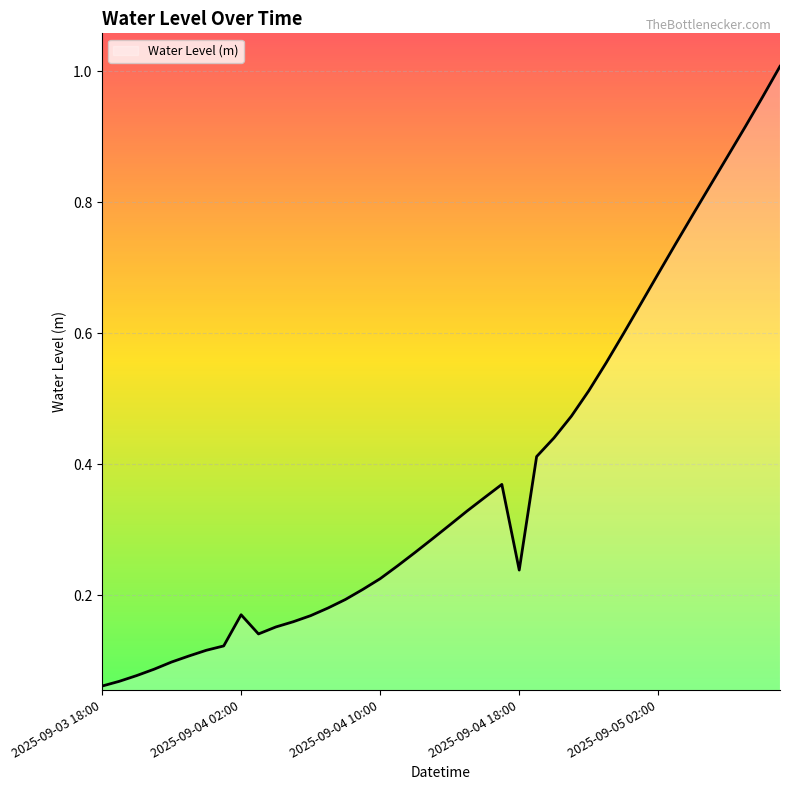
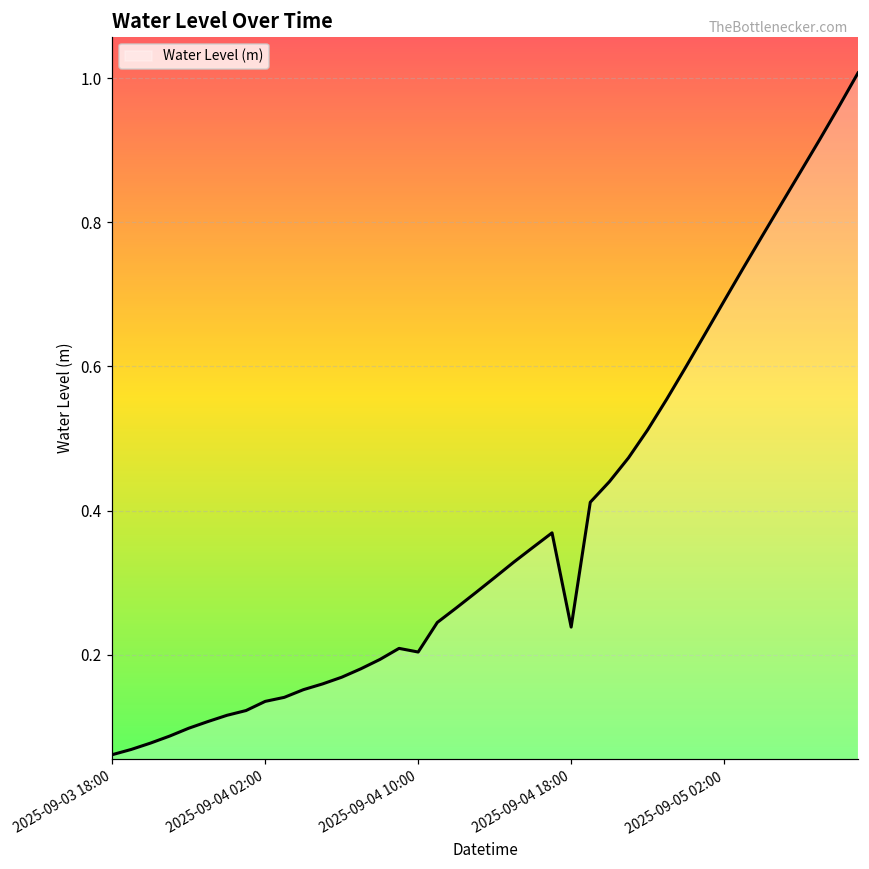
  {
    "2025-09-03 18:00": 0.06,
-   "2025-09-04 02:00": 0.17,
-   "2025-09-04 10:00": 0.23,
+   "2025-09-04 02:00": 0.14,
+   "2025-09-04 10:00": 0.20,
    "2025-09-04 18:00": 0.24,
    "2025-09-05 02:00": 0.69
  }
